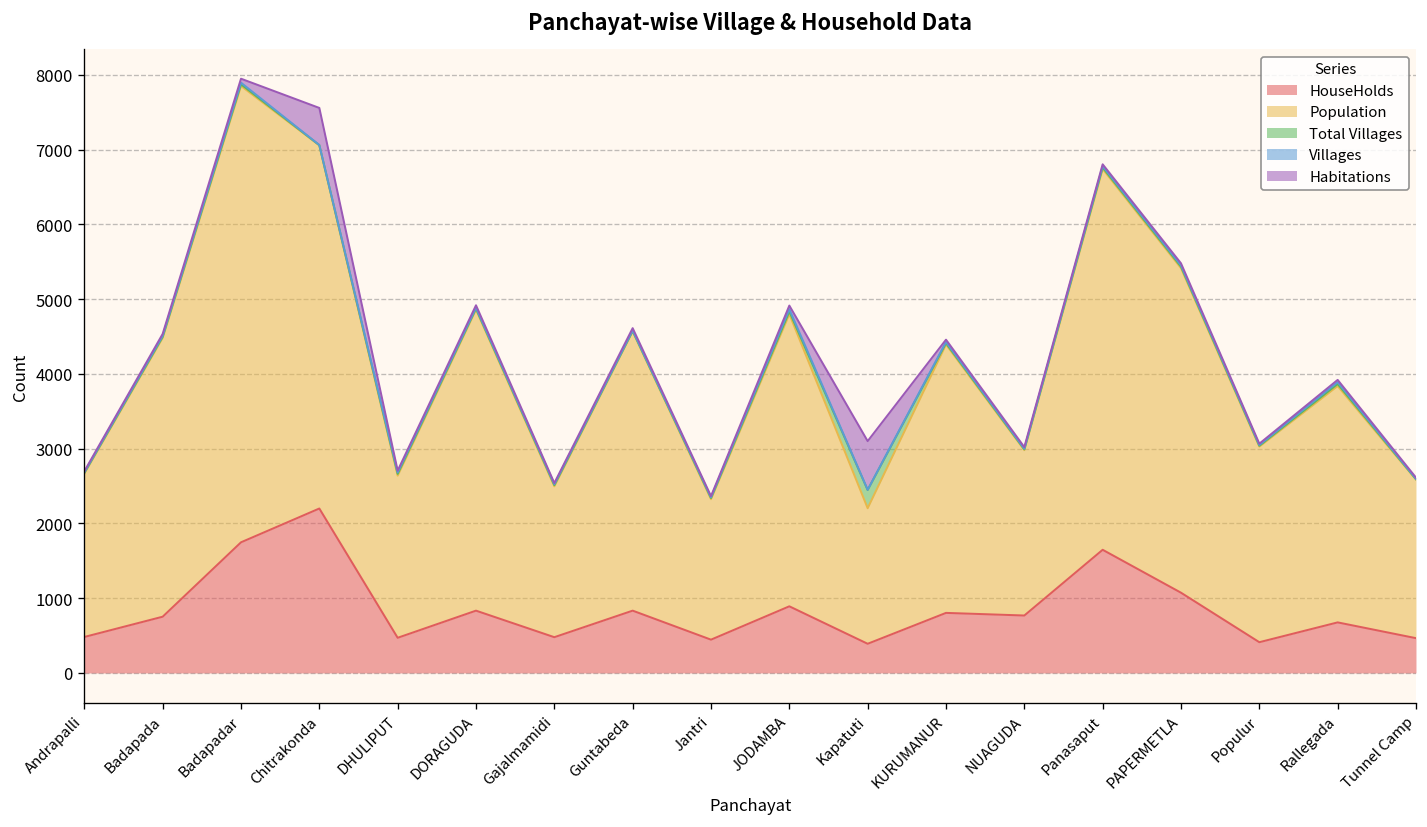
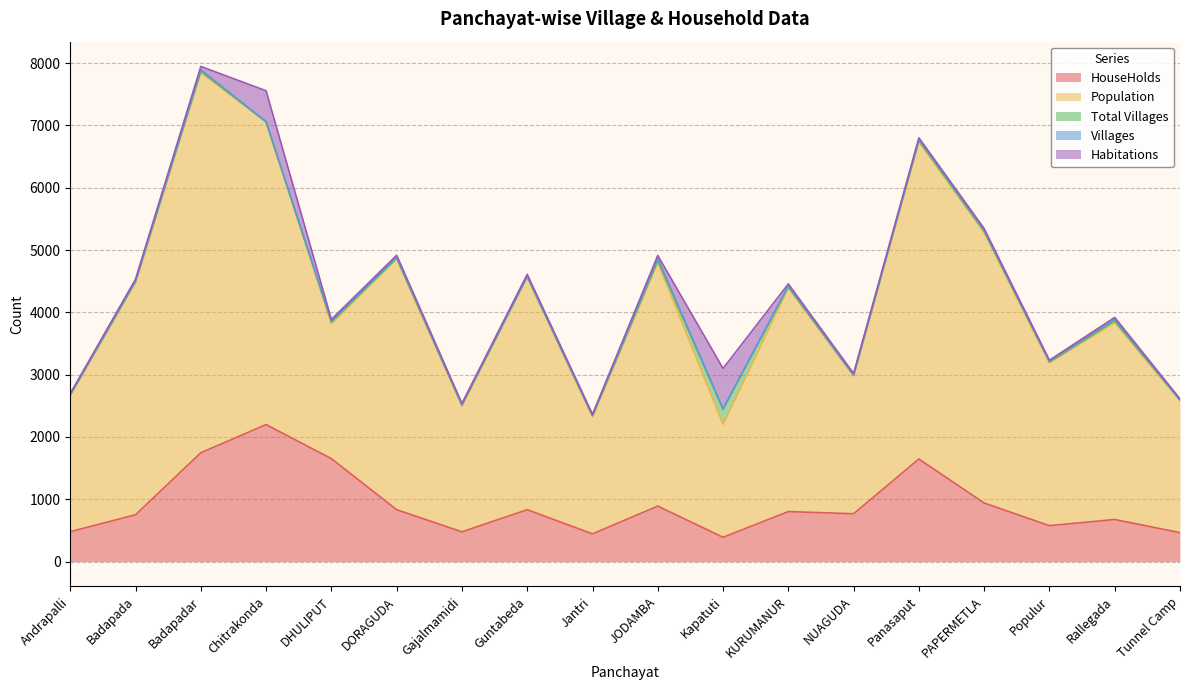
  {
    "HouseHolds": {
      "Andrapalli": 500,
      "Badapada": 800,
      "Badapadar": 1700,
      "Chitrakonda": 2200,
-     "DHULIPUT": 500,
+     "DHULIPUT": 1700,
      "DORAGUDA": 800,
      "Gajalmamidi": 500,
      "Guntabeda": 800,
      "Jantri": 400,
      "JODAMBA": 900,
      "Kapatuti": 400,
      "KURUMANUR": 800,
      "NUAGUDA": 800,
      "Panasaput": 1600,
-     "PAPERMETLA": 1100,
-     "Populur": 400,
+     "PAPERMETLA": 900,
+     "Populur": 600,
      "Rallegada": 700,
      "Tunnel Camp": 500
    },
    "Population": {
      "Kapatuti": 1800
    },
    "Habitations": {
      "Badapadar": 100,
      "Chitrakonda": 500,
      "JODAMBA": 0,
      "Kapatuti": 700
    }
  }
